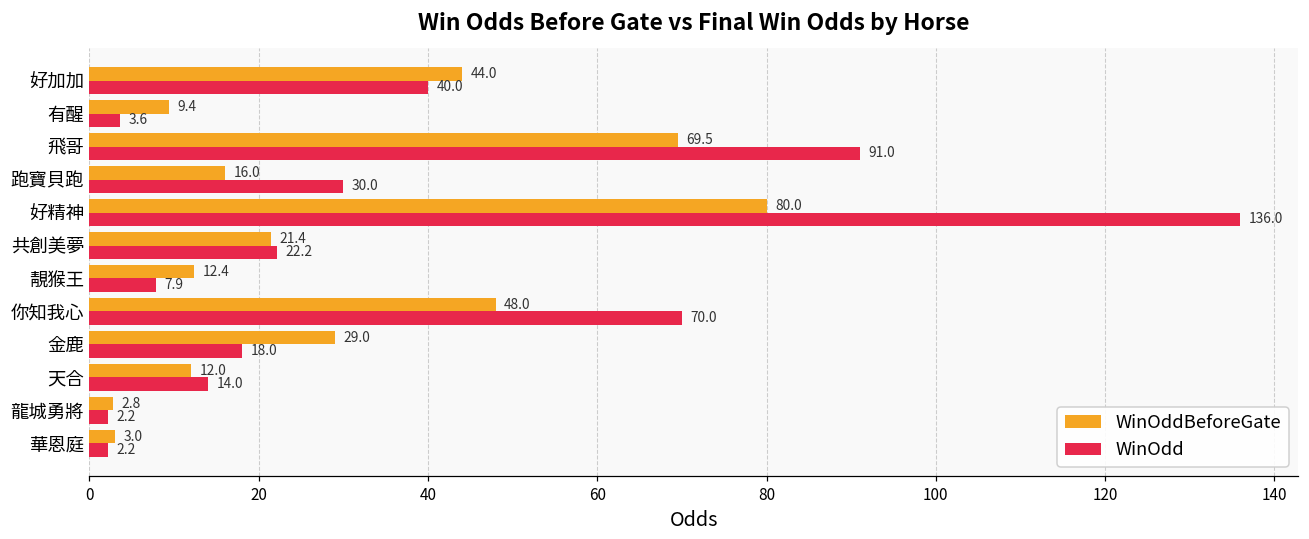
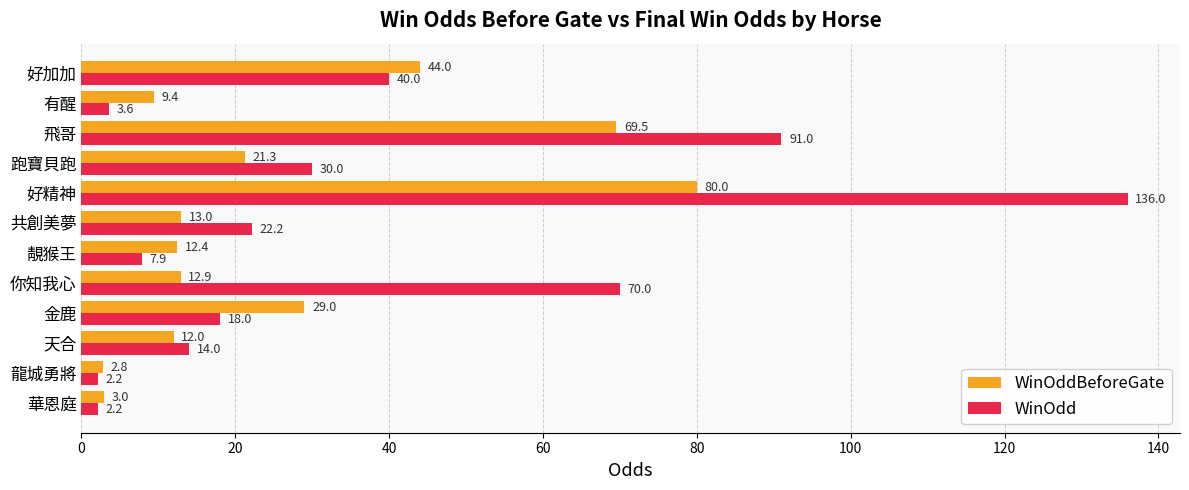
  {
    "WinOddBeforeGate": {
      "好加加": 44.0,
      "有醒": 9.4,
      "飛哥": 69.5,
-     "跑寶貝跑": 16.0,
+     "跑寶貝跑": 21.3,
      "好精神": 80.0,
-     "共創美夢": 21.4,
+     "共創美夢": 13.0,
      "靚猴王": 12.4,
-     "你知我心": 48.0,
+     "你知我心": 12.9,
      "金鹿": 29.0,
      "天合": 12.0,
      "龍城勇將": 2.8,
      "華恩庭": 3.0
    },
    "WinOdd": {
      "好加加": 40.0,
      "有醒": 3.6,
      "飛哥": 91.0,
      "跑寶貝跑": 30.0,
      "好精神": 136.0,
      "共創美夢": 22.2,
      "靚猴王": 7.9,
      "你知我心": 70.0,
      "金鹿": 18.0,
      "天合": 14.0,
      "龍城勇將": 2.2,
      "華恩庭": 2.2
    }
  }
